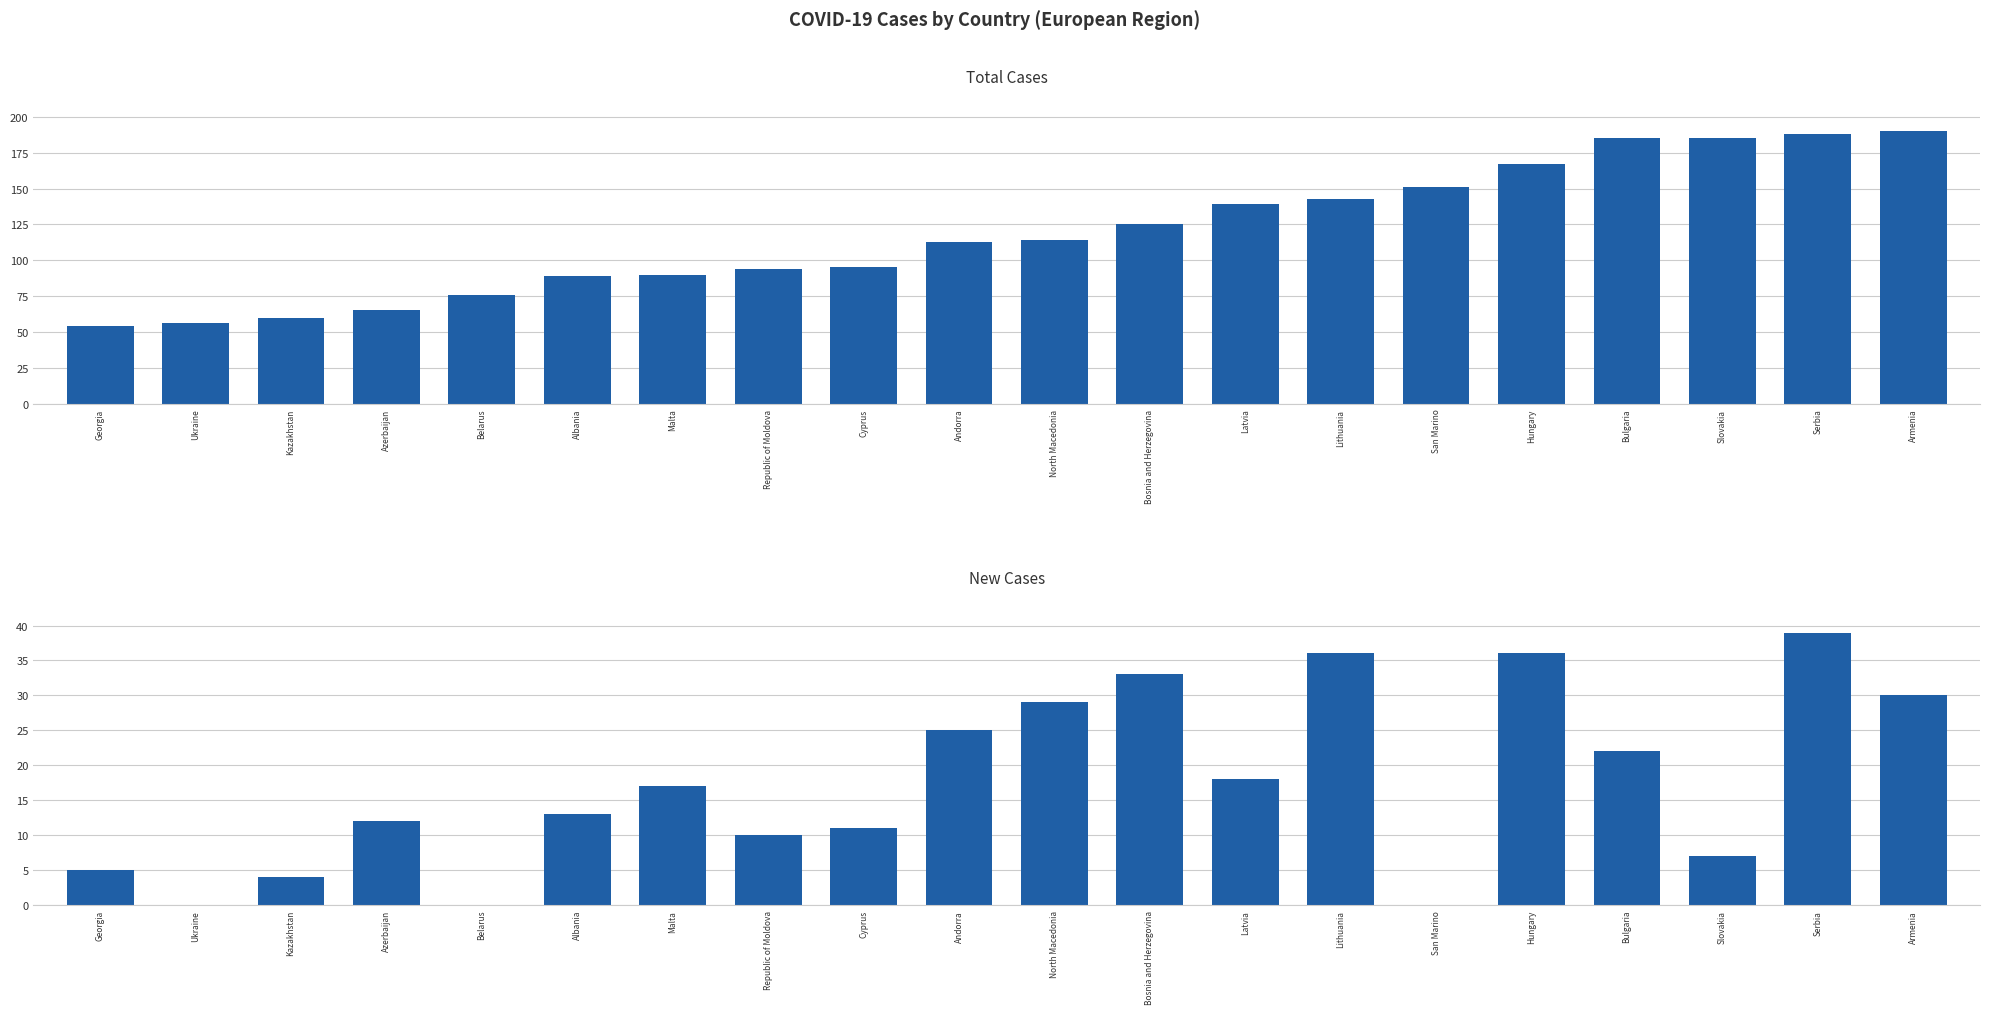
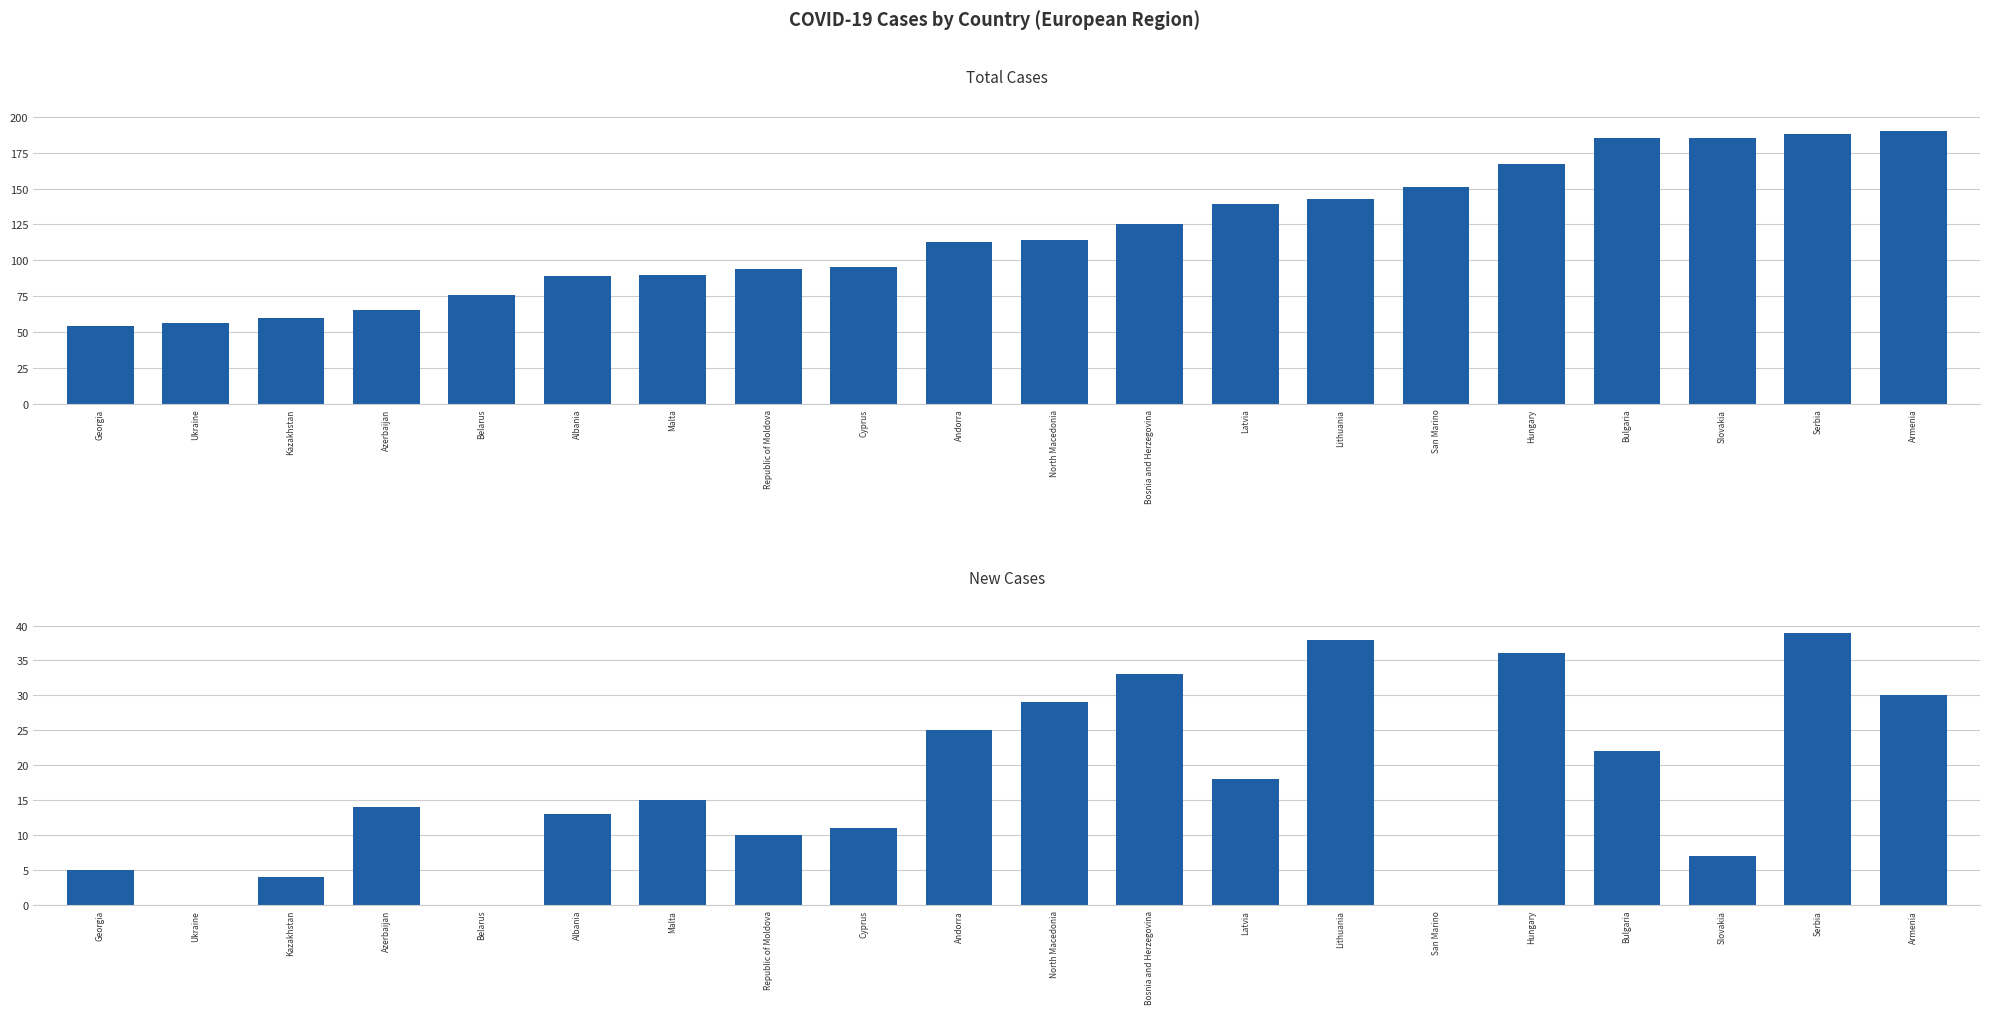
  {
    "Total Cases": {
      "Georgia": 54,
      "Ukraine": 56,
      "Kazakhstan": 60,
      "Azerbaijan": 65,
      "Belarus": 76,
      "Albania": 89,
      "Malta": 90,
      "Republic of Moldova": 94,
      "Cyprus": 95,
      "Andorra": 113,
      "North Macedonia": 114,
      "Bosnia and Herzegovina": 125,
      "Latvia": 139,
      "Lithuania": 143,
      "San Marino": 151,
      "Hungary": 167,
      "Bulgaria": 185,
      "Slovakia": 185,
      "Serbia": 188,
      "Armenia": 190
    },
    "New Cases": {
      "Georgia": 5,
      "Ukraine": 0,
      "Kazakhstan": 4,
-     "Azerbaijan": 12,
+     "Azerbaijan": 14,
      "Belarus": 0,
      "Albania": 13,
-     "Malta": 17,
+     "Malta": 15,
      "Republic of Moldova": 10,
      "Cyprus": 11,
      "Andorra": 25,
      "North Macedonia": 29,
      "Bosnia and Herzegovina": 33,
      "Latvia": 18,
-     "Lithuania": 36,
+     "Lithuania": 38,
      "San Marino": 0,
      "Hungary": 36,
      "Bulgaria": 22,
      "Slovakia": 7,
      "Serbia": 39,
      "Armenia": 30
    }
  }
